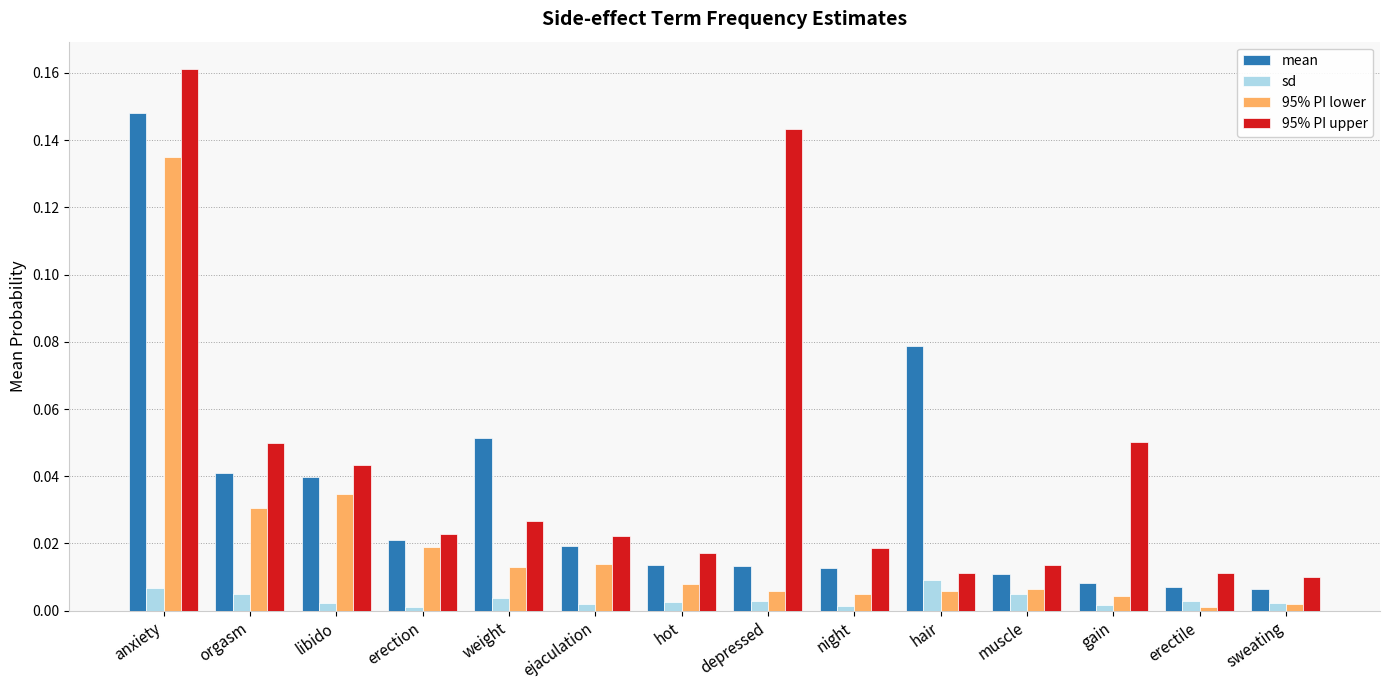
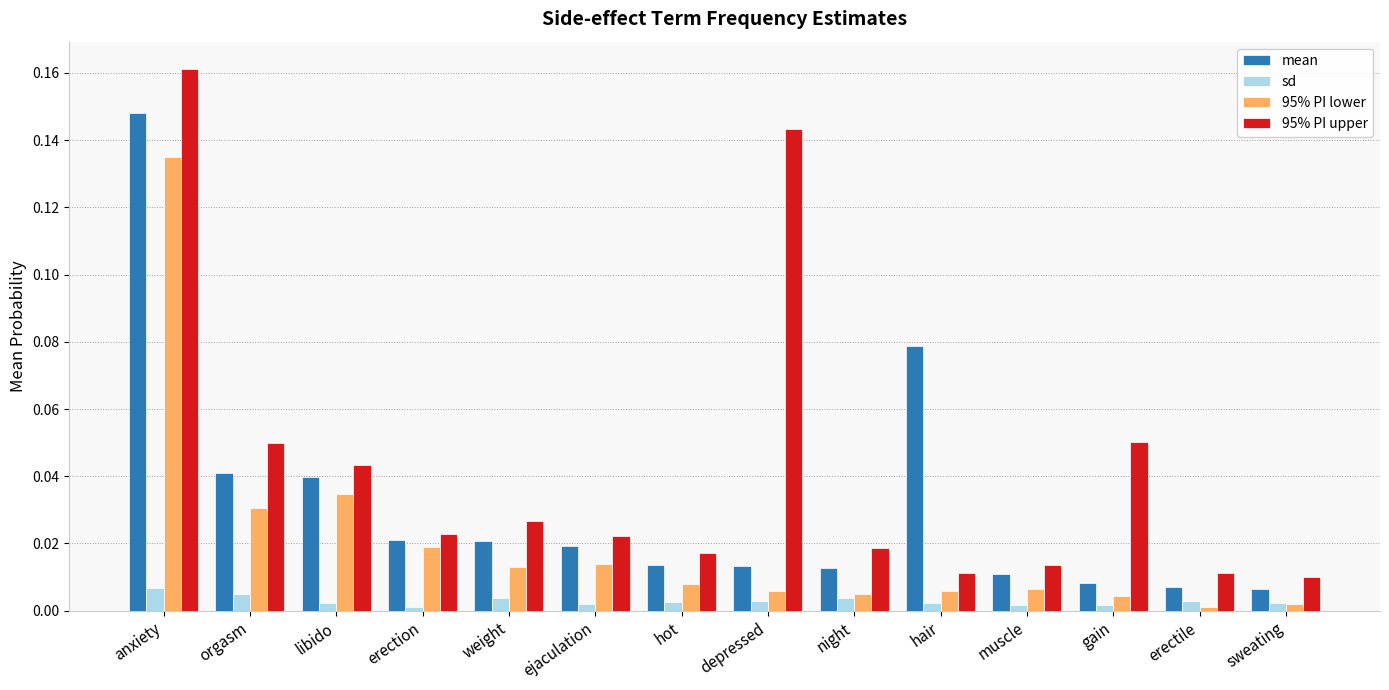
  {
    "mean": {
      "anxiety": 0.148,
      "orgasm": 0.041,
      "libido": 0.040,
      "erection": 0.021,
-     "weight": 0.051,
+     "weight": 0.021,
      "ejaculation": 0.019,
      "hot": 0.014,
      "depressed": 0.013,
      "night": 0.013,
      "hair": 0.079,
      "muscle": 0.011,
      "gain": 0.008,
      "erectile": 0.007,
      "sweating": 0.007
    },
    "sd": {
      "anxiety": 0.007,
      "orgasm": 0.005,
      "libido": 0.002,
      "erection": 0.001,
      "weight": 0.004,
      "ejaculation": 0.002,
      "hot": 0.003,
      "depressed": 0.003,
-     "night": 0.001,
-     "hair": 0.009,
-     "muscle": 0.005,
+     "night": 0.004,
+     "hair": 0.002,
+     "muscle": 0.002,
      "gain": 0.002,
      "erectile": 0.003,
      "sweating": 0.002
    },
    "95% PI lower": {
      "anxiety": 0.135,
      "orgasm": 0.031,
      "libido": 0.035,
      "erection": 0.019,
      "weight": 0.013,
      "ejaculation": 0.014,
      "hot": 0.008,
      "depressed": 0.006,
      "night": 0.005,
      "hair": 0.006,
      "muscle": 0.007,
      "gain": 0.004,
      "erectile": 0.001,
      "sweating": 0.002
    },
    "95% PI upper": {
      "anxiety": 0.161,
      "orgasm": 0.050,
      "libido": 0.043,
      "erection": 0.023,
      "weight": 0.027,
      "ejaculation": 0.022,
      "hot": 0.017,
      "depressed": 0.143,
      "night": 0.019,
      "hair": 0.011,
      "muscle": 0.014,
      "gain": 0.050,
      "erectile": 0.011,
      "sweating": 0.010
    }
  }
